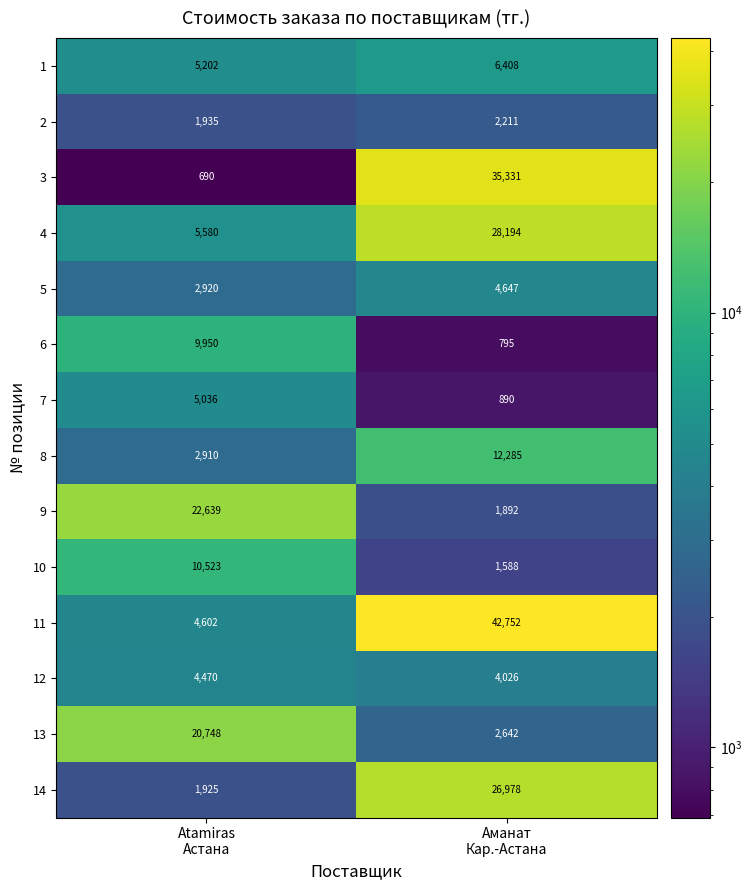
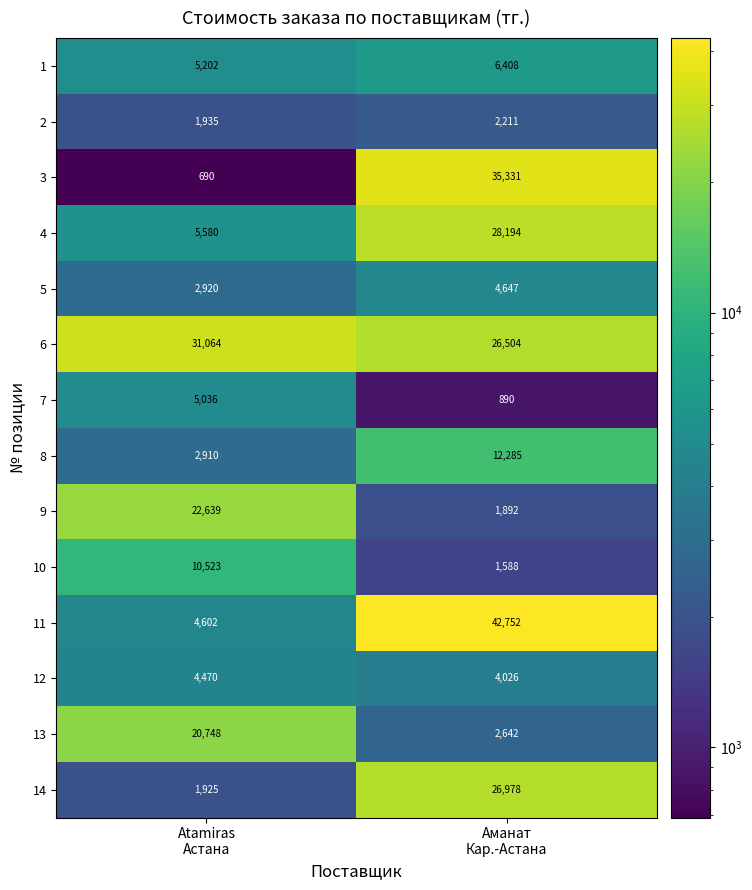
  {
    "1": {
      "Atamiras Астана": "5,202",
      "Аманат Кар.-Астана": "6,408"
    },
    "2": {
      "Atamiras Астана": "1,935",
      "Аманат Кар.-Астана": "2,211"
    },
    "3": {
      "Atamiras Астана": "690",
      "Аманат Кар.-Астана": "35,331"
    },
    "4": {
      "Atamiras Астана": "5,580",
      "Аманат Кар.-Астана": "28,194"
    },
    "5": {
      "Atamiras Астана": "2,920",
      "Аманат Кар.-Астана": "4,647"
    },
    "6": {
-     "Atamiras Астана": "9,950",
-     "Аманат Кар.-Астана": "795"
+     "Atamiras Астана": "31,064",
+     "Аманат Кар.-Астана": "26,504"
    },
    "7": {
      "Atamiras Астана": "5,036",
      "Аманат Кар.-Астана": "890"
    },
    "8": {
      "Atamiras Астана": "2,910",
      "Аманат Кар.-Астана": "12,285"
    },
    "9": {
      "Atamiras Астана": "22,639",
      "Аманат Кар.-Астана": "1,892"
    },
    "10": {
      "Atamiras Астана": "10,523",
      "Аманат Кар.-Астана": "1,588"
    },
    "11": {
      "Atamiras Астана": "4,602",
      "Аманат Кар.-Астана": "42,752"
    },
    "12": {
      "Atamiras Астана": "4,470",
      "Аманат Кар.-Астана": "4,026"
    },
    "13": {
      "Atamiras Астана": "20,748",
      "Аманат Кар.-Астана": "2,642"
    },
    "14": {
      "Atamiras Астана": "1,925",
      "Аманат Кар.-Астана": "26,978"
    }
  }
